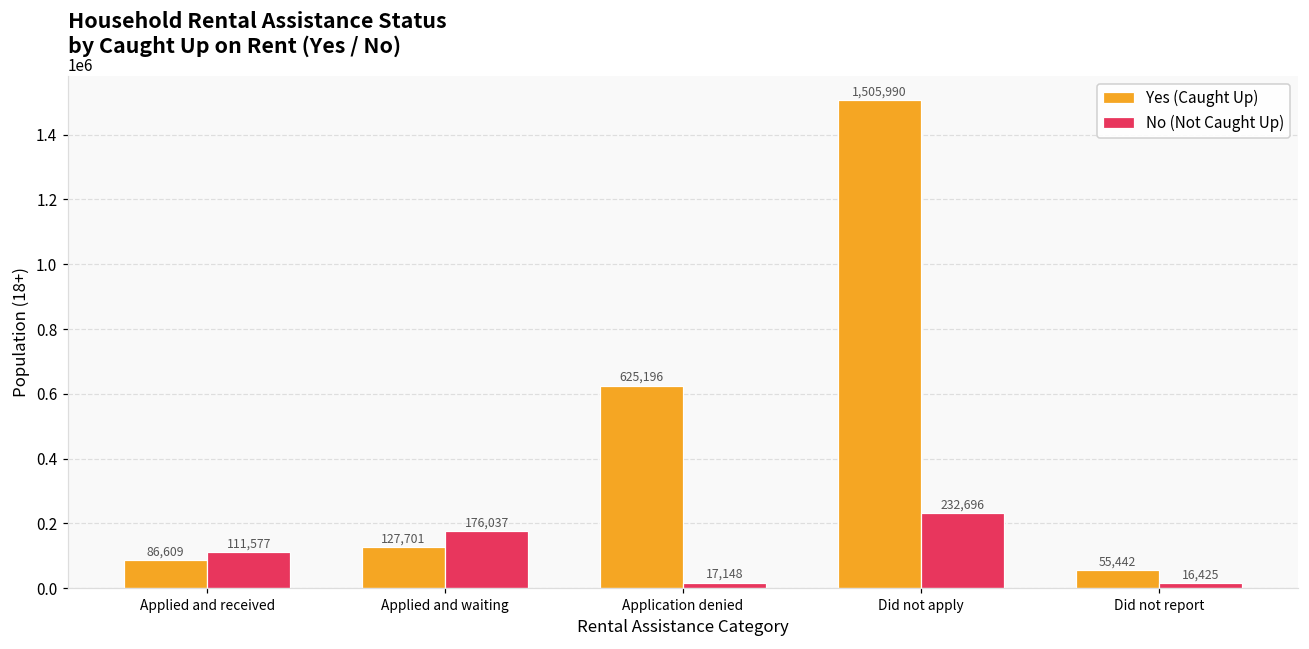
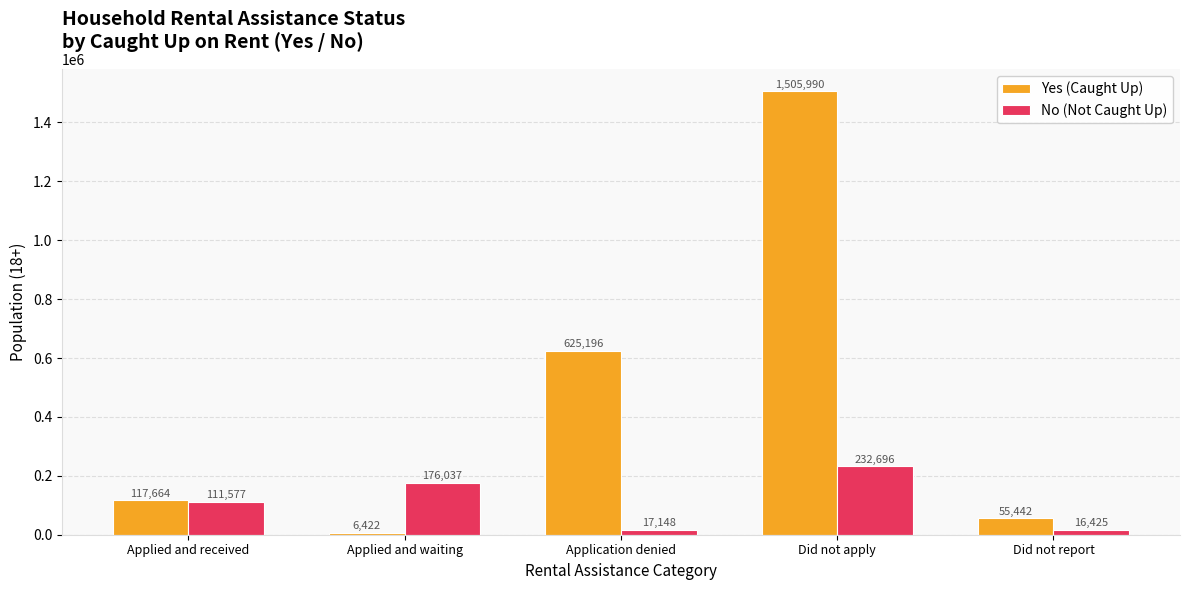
  {
    "Yes (Caught Up)": {
-     "Applied and received": "86,609",
-     "Applied and waiting": "127,701",
+     "Applied and received": "117,664",
+     "Applied and waiting": "6,422",
      "Application denied": "625,196",
      "Did not apply": "1,505,990",
      "Did not report": "55,442"
    },
    "No (Not Caught Up)": {
      "Applied and received": "111,577",
      "Applied and waiting": "176,037",
      "Application denied": "17,148",
      "Did not apply": "232,696",
      "Did not report": "16,425"
    }
  }
